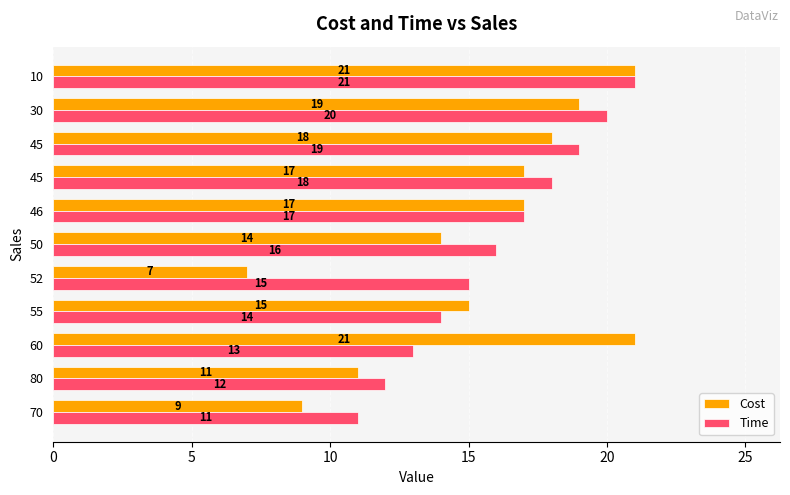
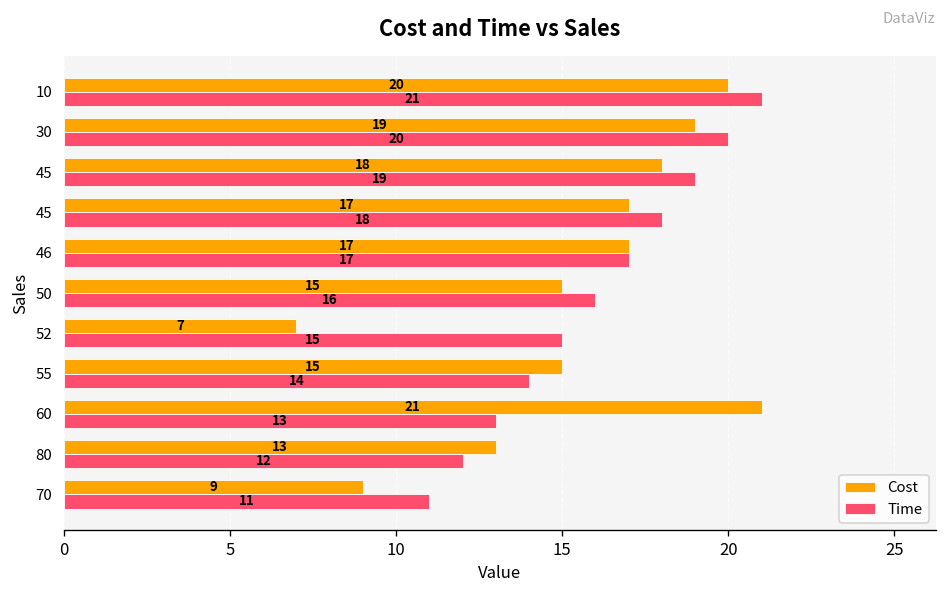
  {
    "Cost": {
-     "10": 21,
+     "10": 20,
      "30": 19,
      "46": 17,
-     "50": 14,
+     "50": 15,
      "52": 7,
      "55": 15,
      "60": 21,
-     "80": 11,
+     "80": 13,
      "70": 9
    },
    "Time": {
      "10": 21,
      "30": 20,
      "46": 17,
      "50": 16,
      "52": 15,
      "55": 14,
      "60": 13,
      "80": 12,
      "70": 11
    }
  }
